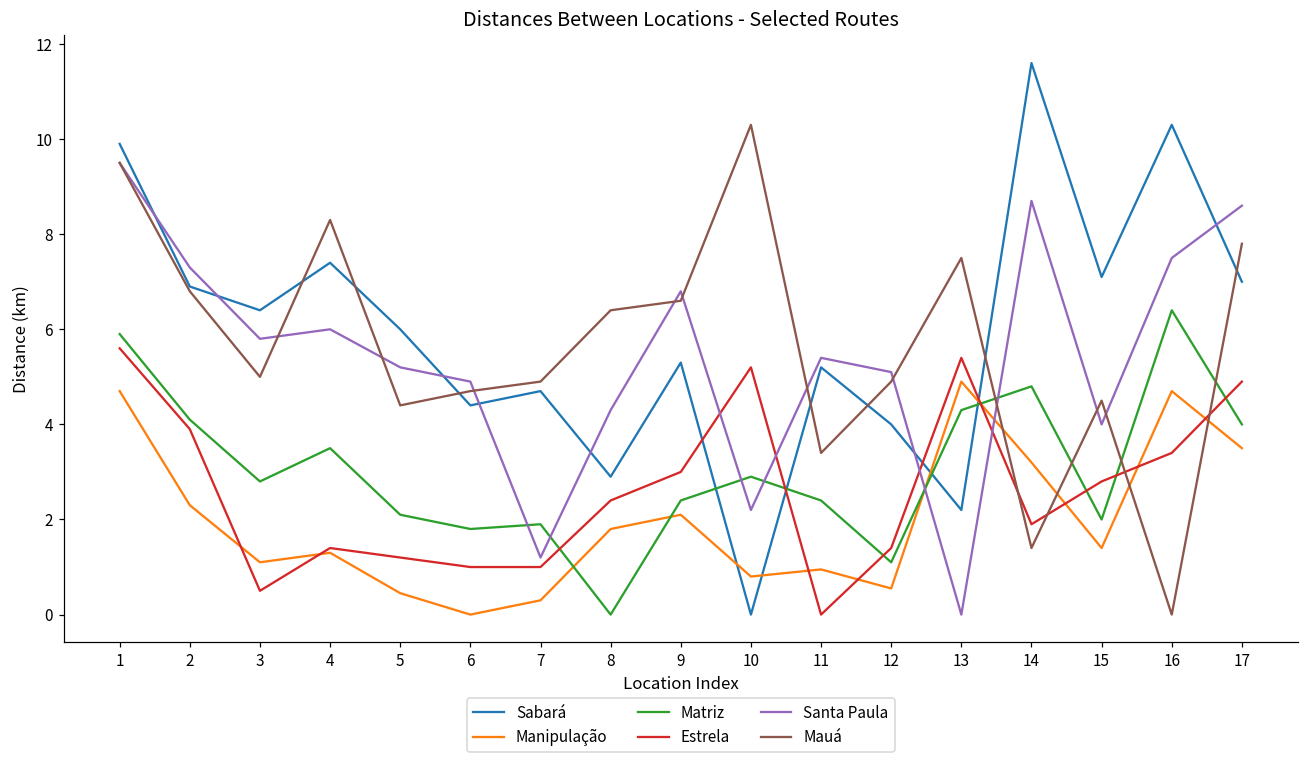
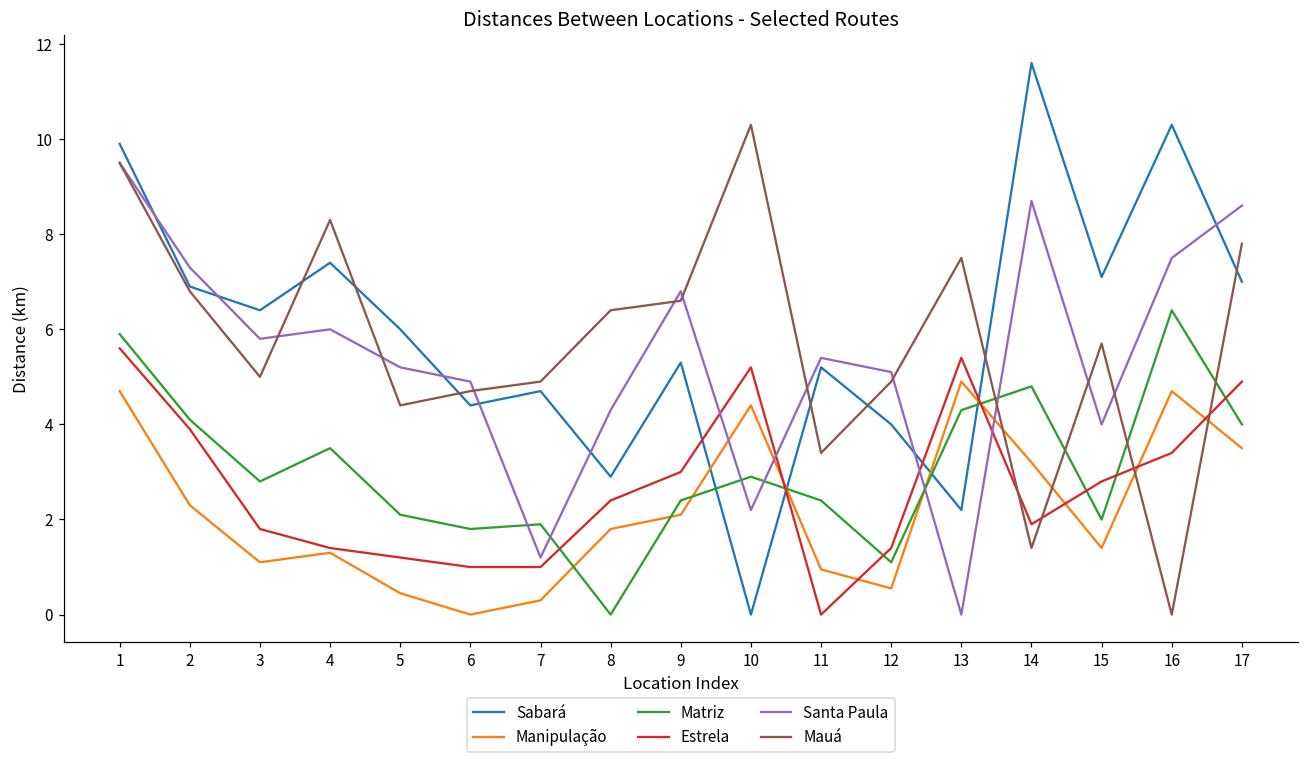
  {
    "Sabará": {
      "1": 9.9,
      "2": 6.9,
      "3": 6.4,
      "4": 7.4,
      "5": 6.0,
      "6": 4.4,
      "7": 4.7,
      "8": 2.9,
      "9": 5.3,
      "10": 0.0,
      "11": 5.2,
      "12": 4.0,
      "13": 2.2,
      "14": 11.6,
      "15": 7.1,
      "16": 10.3,
      "17": 7.0
    },
    "Manipulação": {
      "1": 4.7,
      "2": 2.3,
      "3": 1.1,
      "4": 1.3,
      "5": 0.5,
      "6": 0.0,
      "7": 0.3,
      "8": 1.8,
      "9": 2.1,
-     "10": 0.8,
+     "10": 4.4,
      "11": 1.0,
      "12": 0.6,
      "13": 4.9,
      "14": 3.2,
      "15": 1.4,
      "16": 4.7,
      "17": 3.5
    },
    "Matriz": {
      "1": 5.9,
      "2": 4.1,
      "3": 2.8,
      "4": 3.5,
      "5": 2.1,
      "6": 1.8,
      "7": 1.9,
      "8": 0.0,
      "9": 2.4,
      "10": 2.9,
      "11": 2.4,
      "12": 1.1,
      "13": 4.3,
      "14": 4.8,
      "15": 2.0,
      "16": 6.4,
      "17": 4.0
    },
    "Estrela": {
      "1": 5.6,
      "2": 3.9,
-     "3": 0.5,
+     "3": 1.8,
      "4": 1.4,
      "5": 1.2,
      "6": 1.0,
      "7": 1.0,
      "8": 2.4,
      "9": 3.0,
      "10": 5.2,
      "11": 0.0,
      "12": 1.4,
      "13": 5.4,
      "14": 1.9,
      "15": 2.8,
      "16": 3.4,
      "17": 4.9
    },
    "Santa Paula": {
      "2": 7.3,
      "3": 5.8,
      "4": 6.0,
      "5": 5.2,
      "6": 4.9,
      "7": 1.2,
      "8": 4.3,
      "9": 6.8,
      "10": 2.2,
      "11": 5.4,
      "12": 5.1,
      "13": 0.0,
      "14": 8.7,
      "15": 4.0,
      "16": 7.5,
      "17": 8.6
    },
    "Mauá": {
      "2": 6.8,
      "3": 5.0,
      "4": 8.3,
      "5": 4.4,
      "6": 4.7,
      "7": 4.9,
      "8": 6.4,
      "9": 6.6,
      "10": 10.3,
      "11": 3.4,
      "12": 4.9,
      "13": 7.5,
      "14": 1.4,
-     "15": 4.5,
+     "15": 5.7,
      "16": 0.0,
      "17": 7.8
    }
  }
